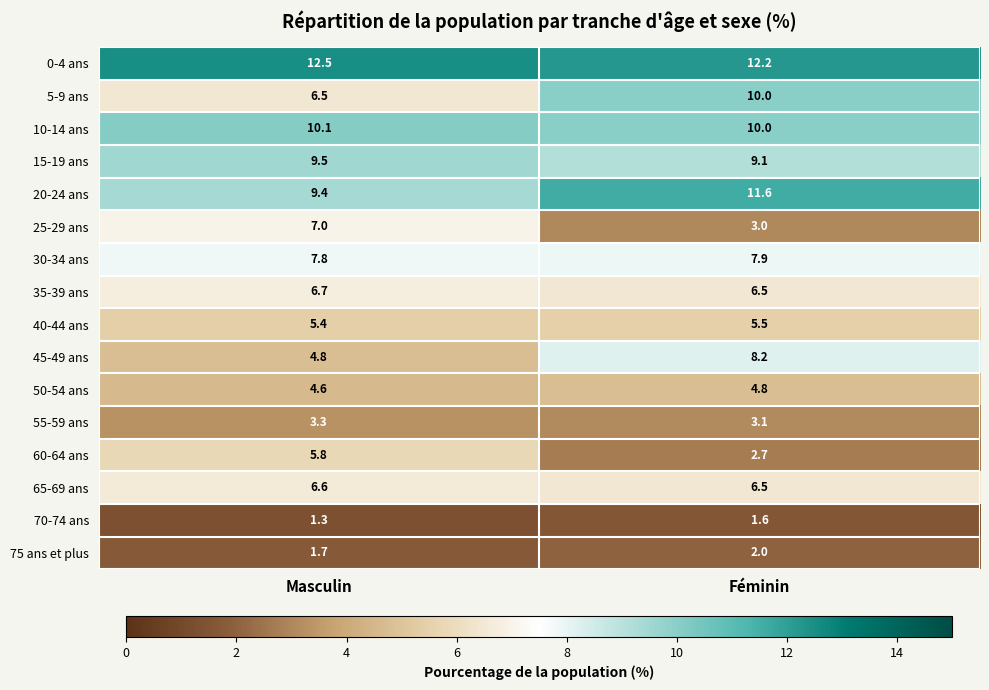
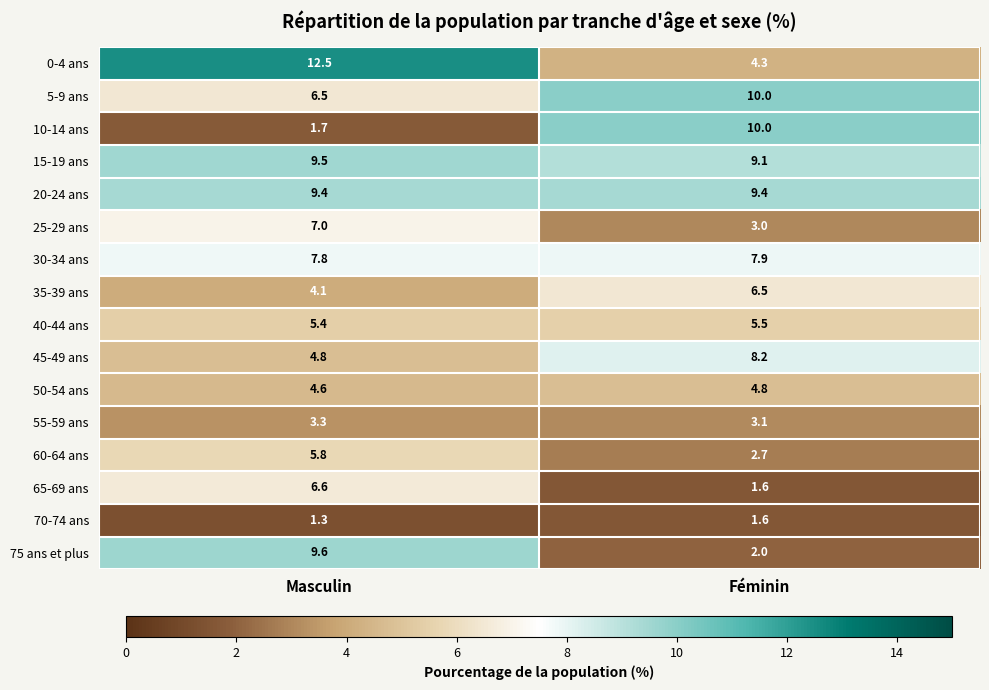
  {
    "0-4 ans": {
      "Masculin": 12.5,
-     "Féminin": 12.2
+     "Féminin": 4.3
    },
    "5-9 ans": {
      "Masculin": 6.5,
      "Féminin": 10.0
    },
    "10-14 ans": {
-     "Masculin": 10.1,
+     "Masculin": 1.7,
      "Féminin": 10.0
    },
    "15-19 ans": {
      "Masculin": 9.5,
      "Féminin": 9.1
    },
    "20-24 ans": {
      "Masculin": 9.4,
-     "Féminin": 11.6
+     "Féminin": 9.4
    },
    "25-29 ans": {
      "Masculin": 7.0,
      "Féminin": 3.0
    },
    "30-34 ans": {
      "Masculin": 7.8,
      "Féminin": 7.9
    },
    "35-39 ans": {
-     "Masculin": 6.7,
+     "Masculin": 4.1,
      "Féminin": 6.5
    },
    "40-44 ans": {
      "Masculin": 5.4,
      "Féminin": 5.5
    },
    "45-49 ans": {
      "Masculin": 4.8,
      "Féminin": 8.2
    },
    "50-54 ans": {
      "Masculin": 4.6,
      "Féminin": 4.8
    },
    "55-59 ans": {
      "Masculin": 3.3,
      "Féminin": 3.1
    },
    "60-64 ans": {
      "Masculin": 5.8,
      "Féminin": 2.7
    },
    "65-69 ans": {
      "Masculin": 6.6,
-     "Féminin": 6.5
+     "Féminin": 1.6
    },
    "70-74 ans": {
      "Masculin": 1.3,
      "Féminin": 1.6
    },
    "75 ans et plus": {
-     "Masculin": 1.7,
+     "Masculin": 9.6,
      "Féminin": 2.0
    }
  }
